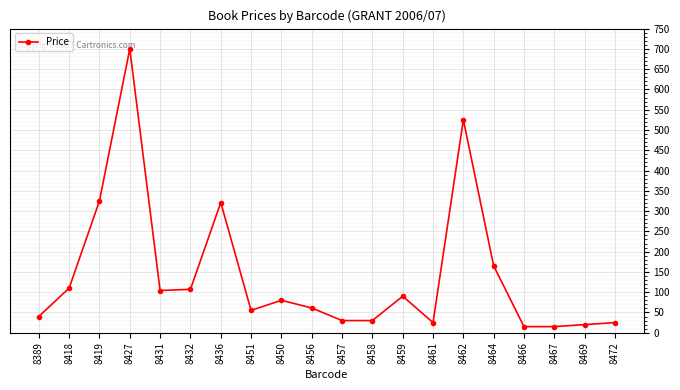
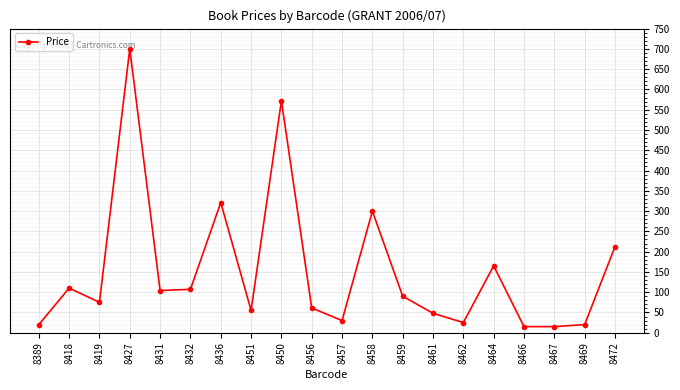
  {
-   "8389": 40,
+   "8389": 20,
    "8418": 110,
-   "8419": 330,
+   "8419": 80,
    "8431": 100,
    "8432": 110,
    "8436": 320,
    "8451": 60,
-   "8450": 80,
+   "8450": 570,
    "8456": 60,
    "8457": 30,
-   "8458": 30,
+   "8458": 300,
    "8459": 90,
-   "8461": 30,
-   "8462": 530,
+   "8461": 50,
+   "8462": 30,
    "8464": 170,
    "8466": 20,
    "8467": 20,
    "8469": 20,
-   "8472": 30
+   "8472": 210
  }
